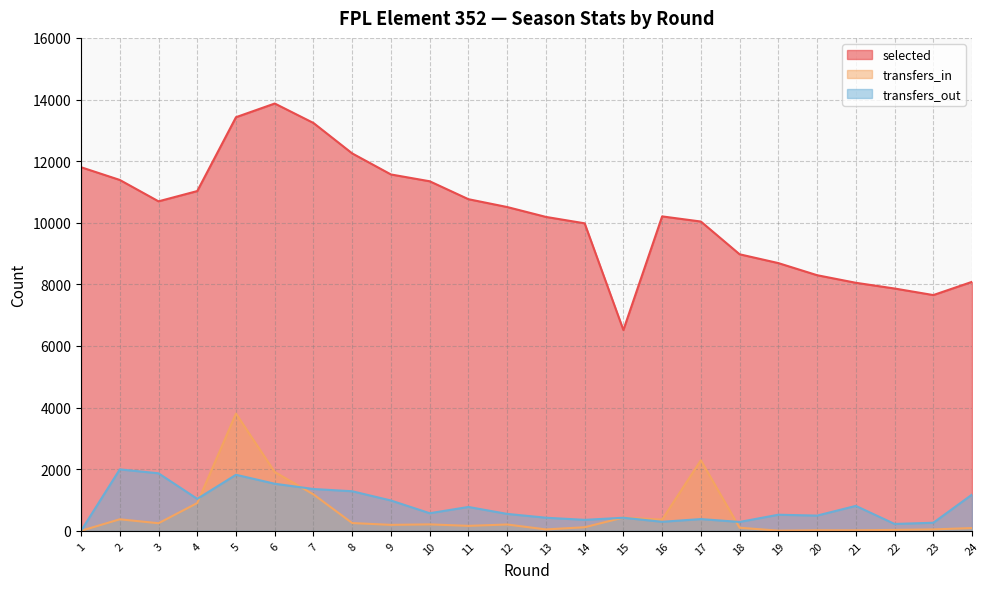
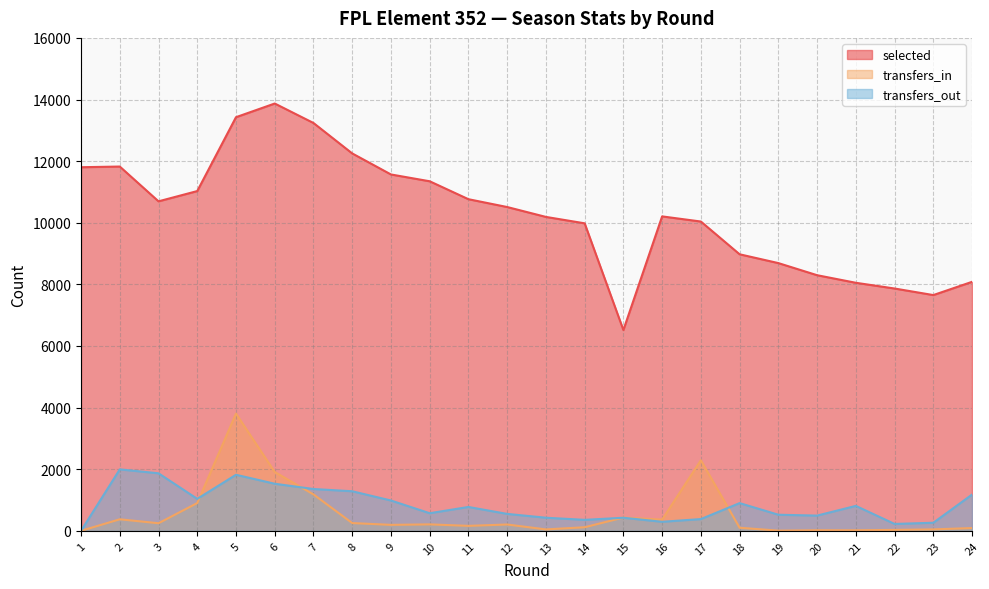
  {
    "selected": {
      "1": 11800,
-     "2": 11400,
+     "2": 11800,
      "3": 10700,
      "4": 11000,
      "5": 13400,
      "6": 13900,
      "7": 13200,
      "8": 12300,
      "9": 11600,
      "10": 11300,
      "11": 10800,
      "12": 10500,
      "13": 10200,
      "14": 10000,
      "15": 6500,
      "16": 10200,
      "17": 10000,
      "18": 9000,
      "19": 8700,
      "20": 8300,
      "21": 8100,
      "22": 7900,
      "23": 7700,
      "24": 8100
    },
    "transfers_in": {
      "2": 400,
      "3": 200,
      "4": 900,
      "5": 3800,
      "6": 1900,
      "7": 1200,
      "8": 300,
      "9": 200,
      "10": 200,
      "11": 200,
      "12": 200,
      "13": 0,
      "14": 100,
      "17": 2300,
      "18": 100,
      "19": 0,
      "20": 0,
      "21": 0,
      "22": 0,
      "23": 0,
      "24": 100
    },
    "transfers_out": {
      "2": 2000,
      "3": 1900,
      "4": 1000,
      "5": 1800,
      "6": 1500,
      "7": 1400,
      "8": 1300,
      "9": 1000,
      "10": 600,
      "11": 800,
      "12": 500,
      "13": 400,
      "14": 400,
      "17": 400,
-     "18": 300,
+     "18": 900,
      "19": 500,
      "20": 500,
      "21": 800,
      "22": 200,
      "23": 300,
      "24": 1200
    }
  }
